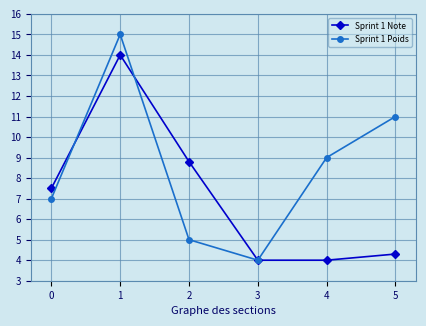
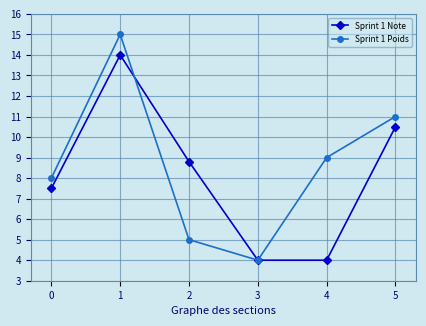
  {
    "Sprint 1 Note": {
      "0": 7.5,
      "1": 14.0,
      "2": 8.8,
      "4": 4.0,
-     "5": 4.3
+     "5": 10.5
    },
    "Sprint 1 Poids": {
-     "0": 7,
+     "0": 8,
      "1": 15,
      "2": 5,
      "4": 9,
      "5": 11
    }
  }
